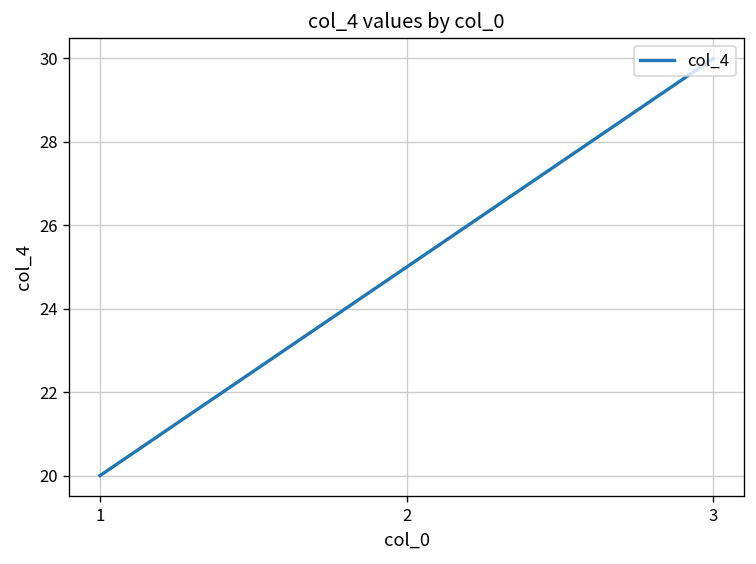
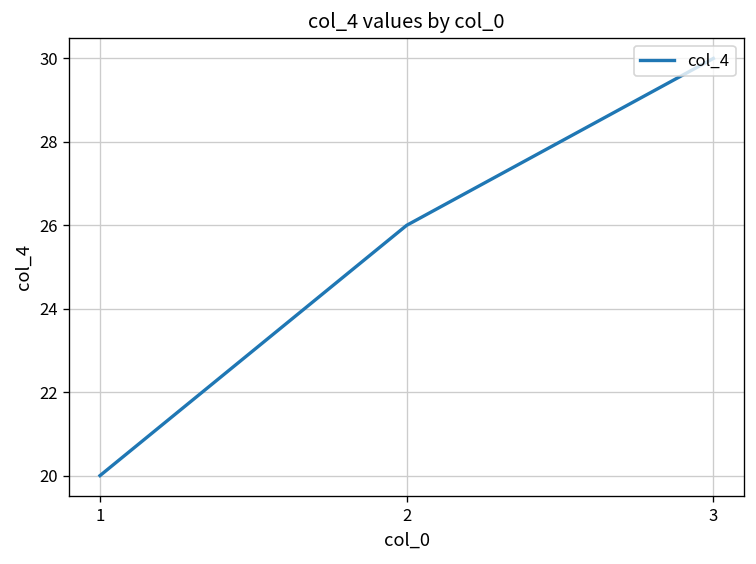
  {
    "1": 20,
-   "2": 25
+   "2": 26
  }
